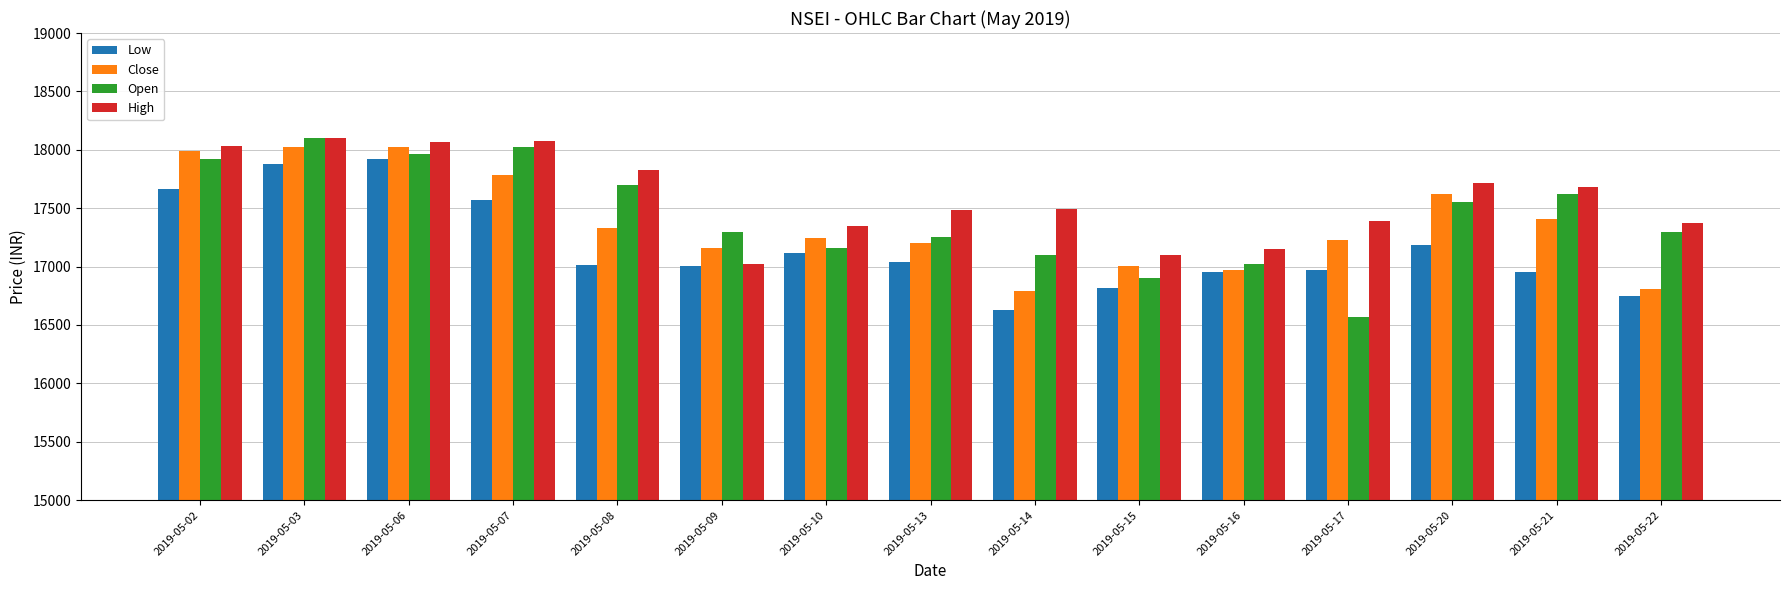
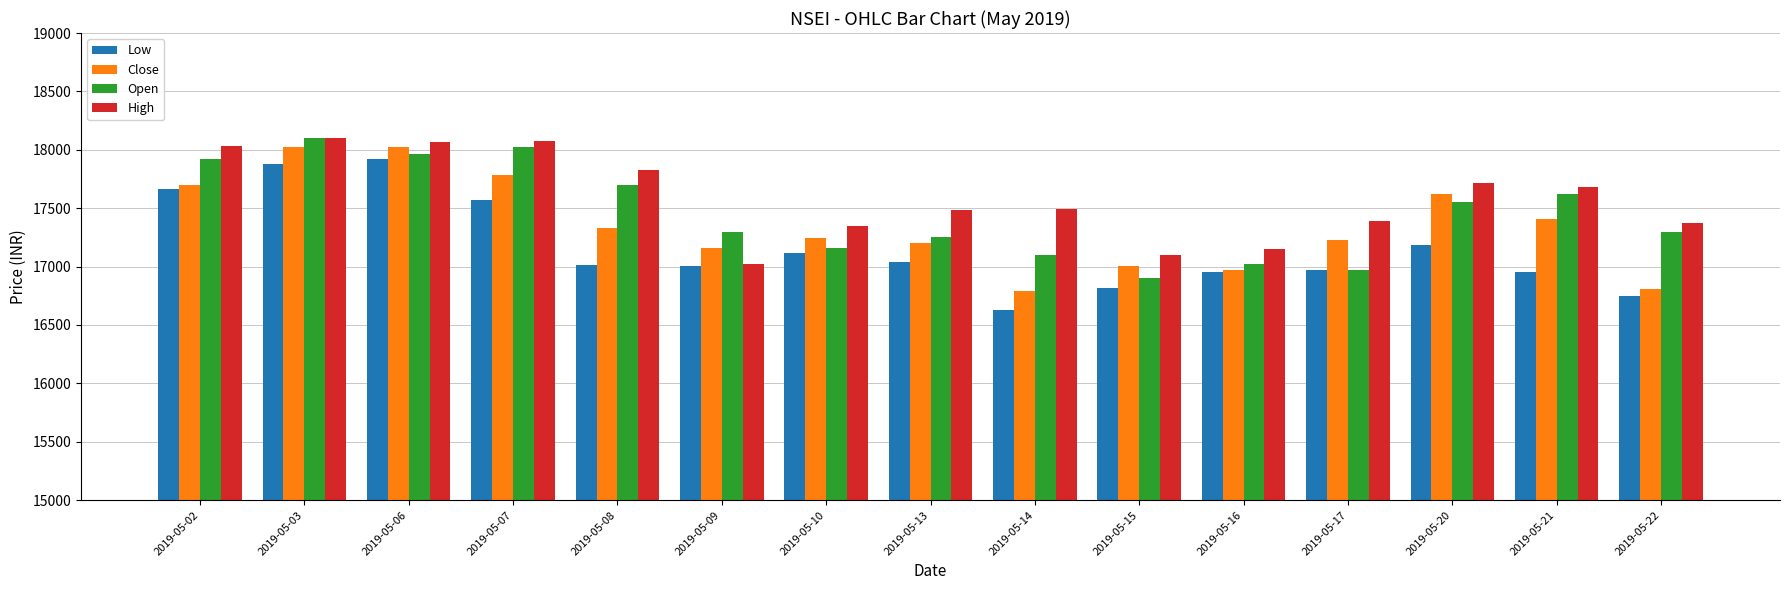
  {
    "Low": {
      "2019-05-02": 17670,
      "2019-05-03": 17870,
      "2019-05-06": 17920,
      "2019-05-07": 17570,
      "2019-05-08": 17020,
      "2019-05-09": 17000,
      "2019-05-10": 17110,
      "2019-05-13": 17040,
      "2019-05-14": 16630,
      "2019-05-15": 16820,
      "2019-05-16": 16960,
      "2019-05-17": 16970,
      "2019-05-20": 17180,
      "2019-05-21": 16950,
      "2019-05-22": 16750
    },
    "Close": {
-     "2019-05-02": 17990,
+     "2019-05-02": 17700,
      "2019-05-03": 18020,
      "2019-05-06": 18020,
      "2019-05-07": 17780,
      "2019-05-08": 17330,
      "2019-05-09": 17160,
      "2019-05-10": 17240,
      "2019-05-13": 17200,
      "2019-05-14": 16790,
      "2019-05-15": 17000,
      "2019-05-16": 16970,
      "2019-05-17": 17230,
      "2019-05-20": 17620,
      "2019-05-21": 17410,
      "2019-05-22": 16810
    },
    "Open": {
      "2019-05-02": 17930,
      "2019-05-03": 18100,
      "2019-05-06": 17960,
      "2019-05-07": 18020,
      "2019-05-08": 17700,
      "2019-05-09": 17290,
      "2019-05-10": 17160,
      "2019-05-13": 17250,
      "2019-05-14": 17100,
      "2019-05-15": 16900,
      "2019-05-16": 17020,
-     "2019-05-17": 16570,
+     "2019-05-17": 16970,
      "2019-05-20": 17550,
      "2019-05-21": 17620,
      "2019-05-22": 17300
    },
    "High": {
      "2019-05-02": 18040,
      "2019-05-03": 18100,
      "2019-05-06": 18070,
      "2019-05-07": 18070,
      "2019-05-08": 17830,
      "2019-05-09": 17020,
      "2019-05-10": 17350,
      "2019-05-13": 17480,
      "2019-05-14": 17490,
      "2019-05-15": 17100,
      "2019-05-16": 17150,
      "2019-05-17": 17390,
      "2019-05-20": 17710,
      "2019-05-21": 17680,
      "2019-05-22": 17370
    }
  }
